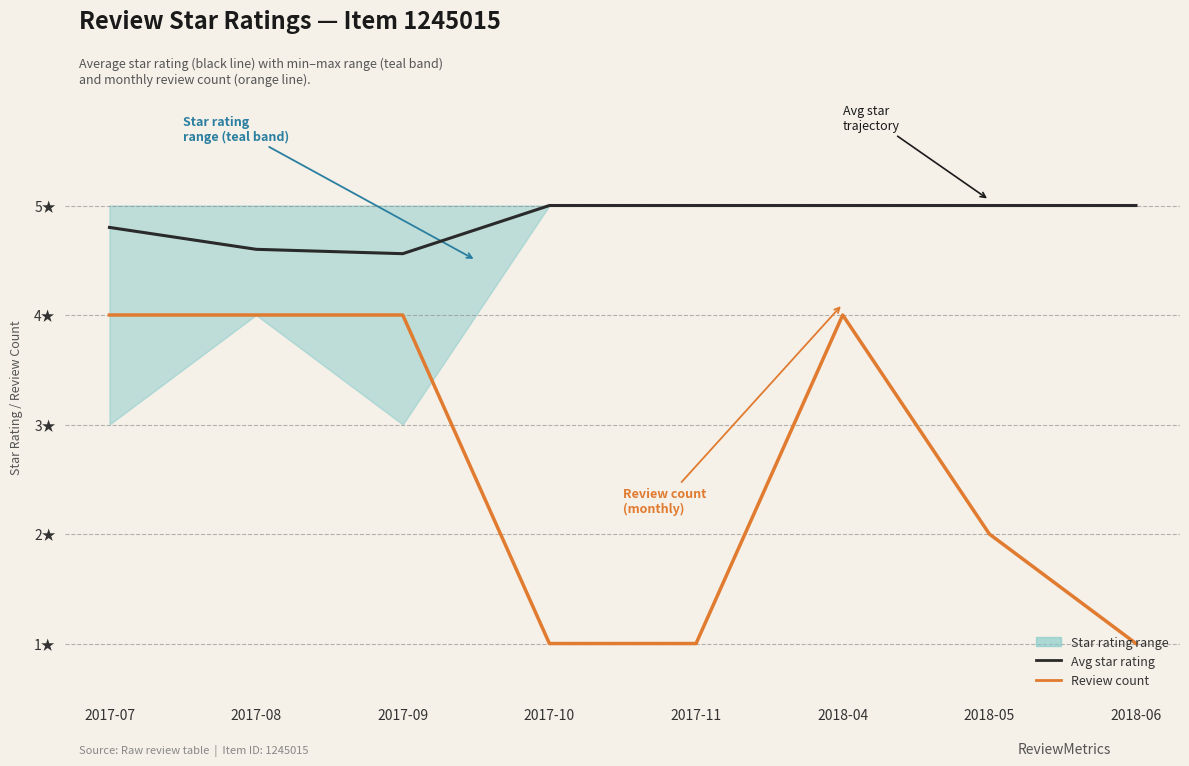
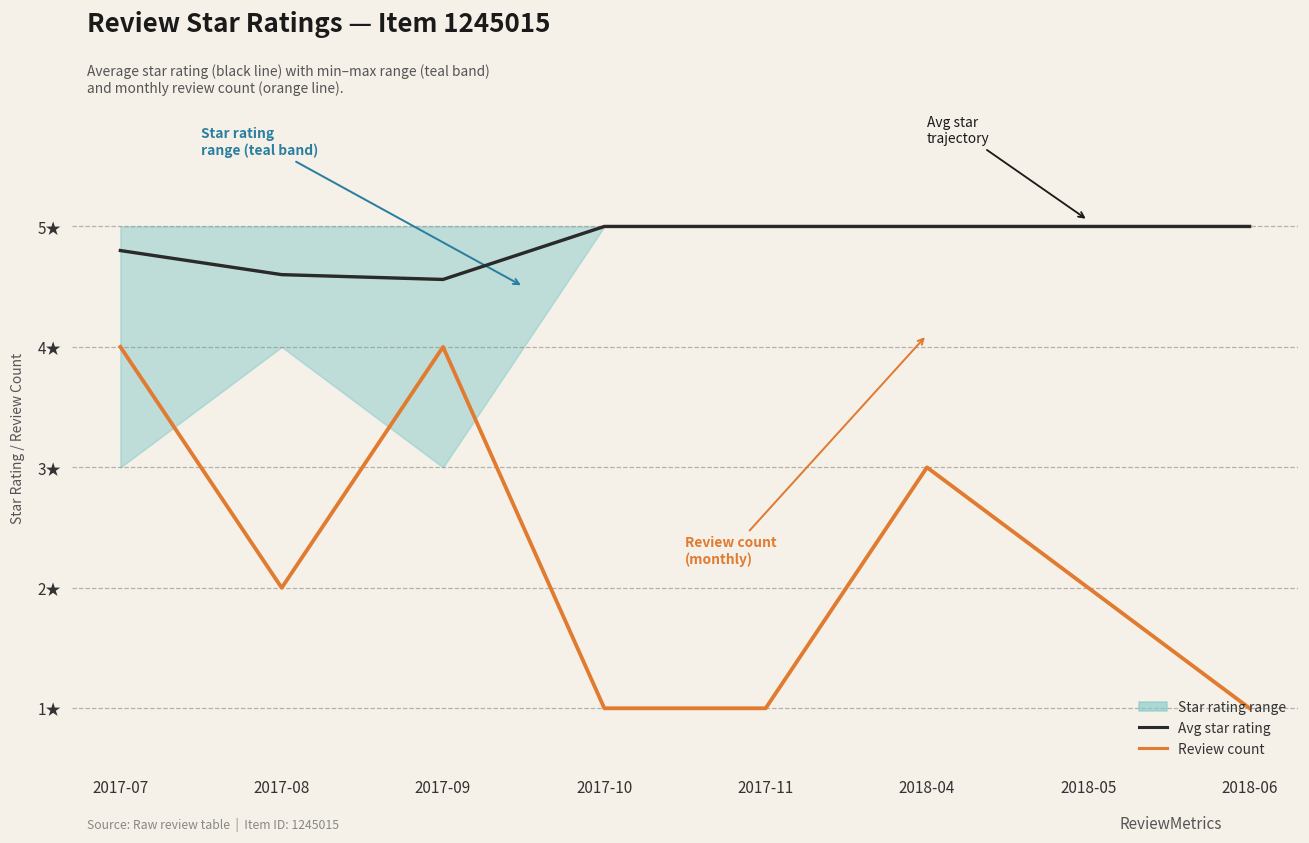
  {
    "Avg star rating": {
      "2017-07": "4.80★",
      "2017-08": "4.60★",
      "2017-09": "4.56★"
    },
    "Review count": {
      "2017-07": "4★",
-     "2017-08": "4★",
+     "2017-08": "2★",
      "2017-09": "4★",
      "2017-10": "1★",
      "2017-11": "1★",
-     "2018-04": "4★",
+     "2018-04": "3★",
      "2018-05": "2★",
      "2018-06": "1★"
    }
  }
